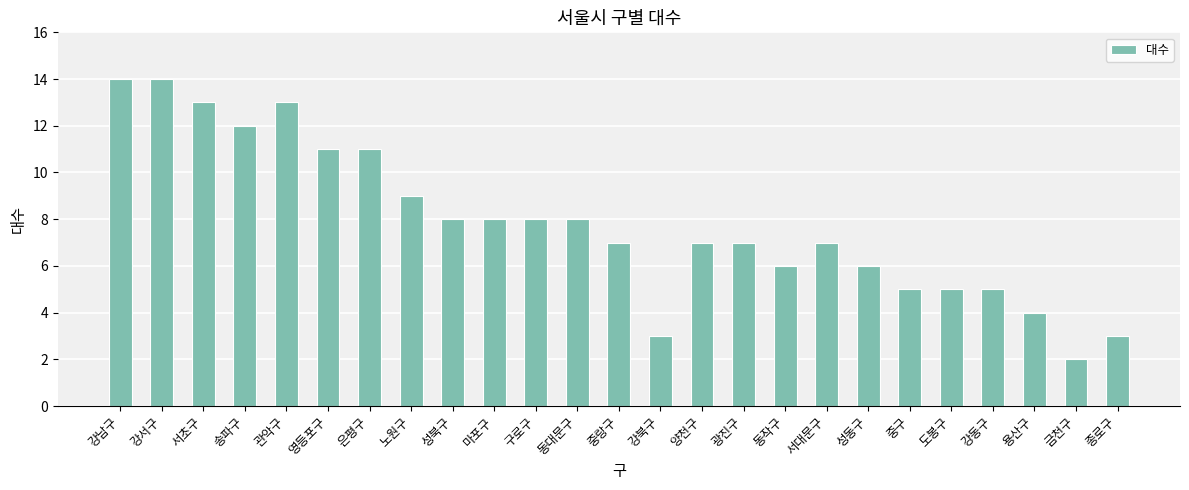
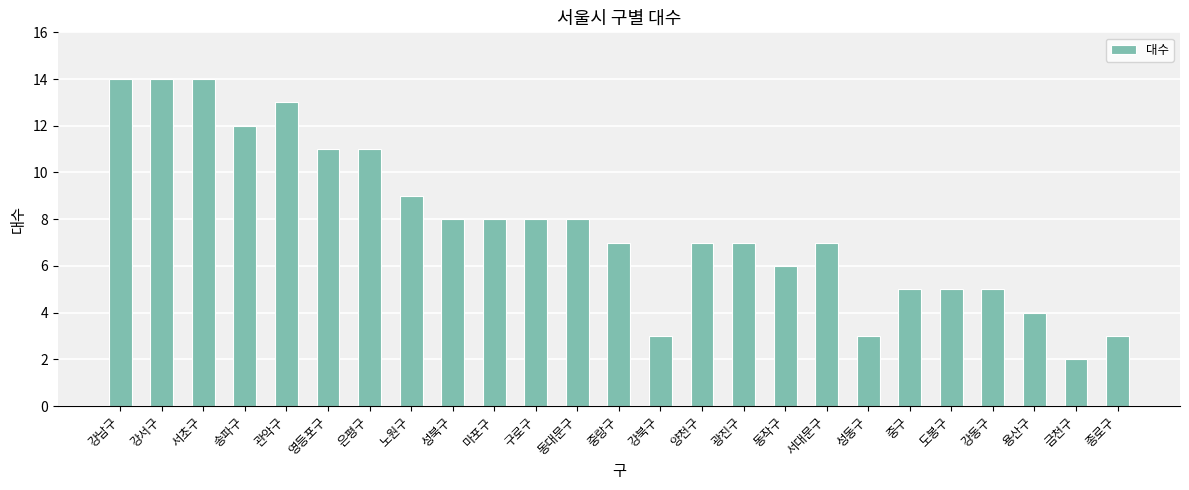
  {
    "강남구": 14,
    "강서구": 14,
-   "서초구": 13,
+   "서초구": 14,
    "송파구": 12,
    "관악구": 13,
    "영등포구": 11,
    "은평구": 11,
    "노원구": 9,
    "성북구": 8,
    "마포구": 8,
    "구로구": 8,
    "동대문구": 8,
    "중랑구": 7,
    "강북구": 3,
    "양천구": 7,
    "광진구": 7,
    "동작구": 6,
    "서대문구": 7,
-   "성동구": 6,
+   "성동구": 3,
    "중구": 5,
    "도봉구": 5,
    "강동구": 5,
    "용산구": 4,
    "금천구": 2,
    "종로구": 3
  }
